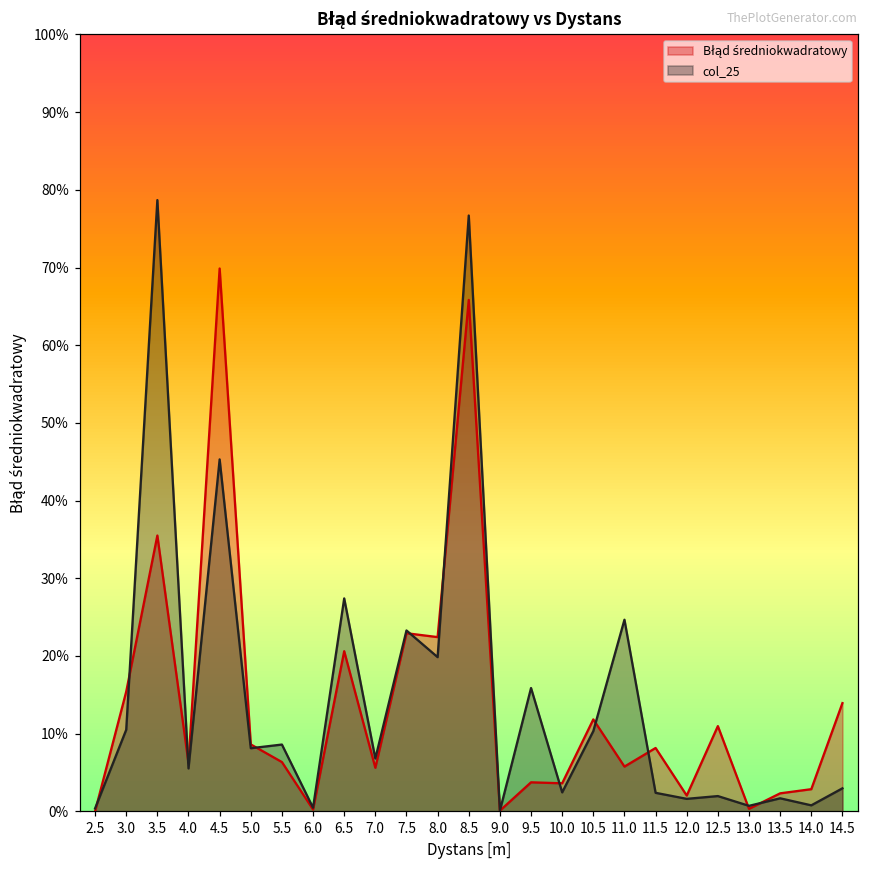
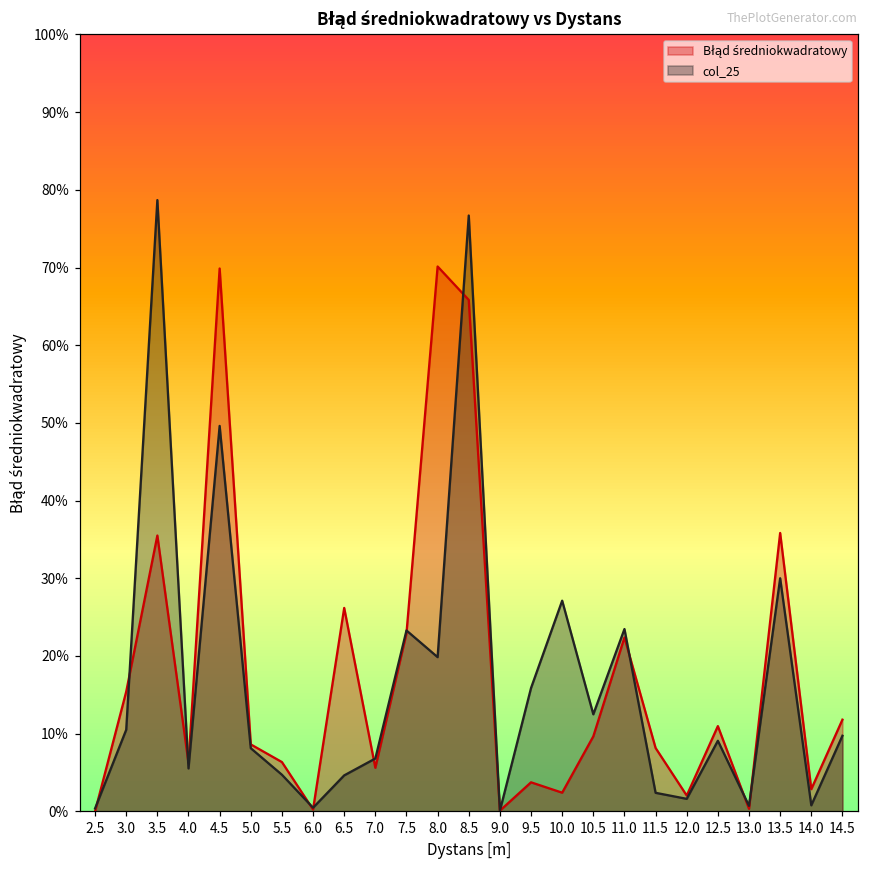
  {
    "Błąd średniokwadratowy": {
      "2.5": "0%",
      "3.0": "15%",
      "3.5": "36%",
      "4.0": "6%",
      "4.5": "70%",
      "5.0": "9%",
      "5.5": "6%",
-     "6.5": "21%",
+     "6.5": "26%",
      "7.0": "6%",
-     "8.0": "22%",
+     "8.0": "70%",
      "8.5": "66%",
      "9.5": "4%",
-     "10.0": "4%",
-     "10.5": "12%",
-     "11.0": "6%",
+     "10.0": "2%",
+     "10.5": "10%",
+     "11.0": "22%",
      "11.5": "8%",
      "12.0": "2%",
      "12.5": "11%",
      "13.0": "0%",
-     "13.5": "2%",
+     "13.5": "36%",
      "14.0": "3%",
-     "14.5": "14%"
+     "14.5": "12%"
    },
    "col_25": {
      "2.5": "0%",
      "3.0": "11%",
      "3.5": "79%",
      "4.0": "6%",
-     "4.5": "45%",
+     "4.5": "50%",
      "5.0": "8%",
-     "5.5": "9%",
-     "6.5": "27%",
+     "5.5": "5%",
+     "6.5": "5%",
      "7.0": "7%",
      "8.0": "20%",
      "8.5": "77%",
      "9.5": "16%",
-     "10.0": "2%",
-     "10.5": "10%",
-     "11.0": "25%",
+     "10.0": "27%",
+     "10.5": "12%",
+     "11.0": "23%",
      "11.5": "2%",
      "12.0": "2%",
-     "12.5": "2%",
+     "12.5": "9%",
      "13.0": "1%",
-     "13.5": "2%",
+     "13.5": "30%",
      "14.0": "1%",
-     "14.5": "3%"
+     "14.5": "10%"
    }
  }
